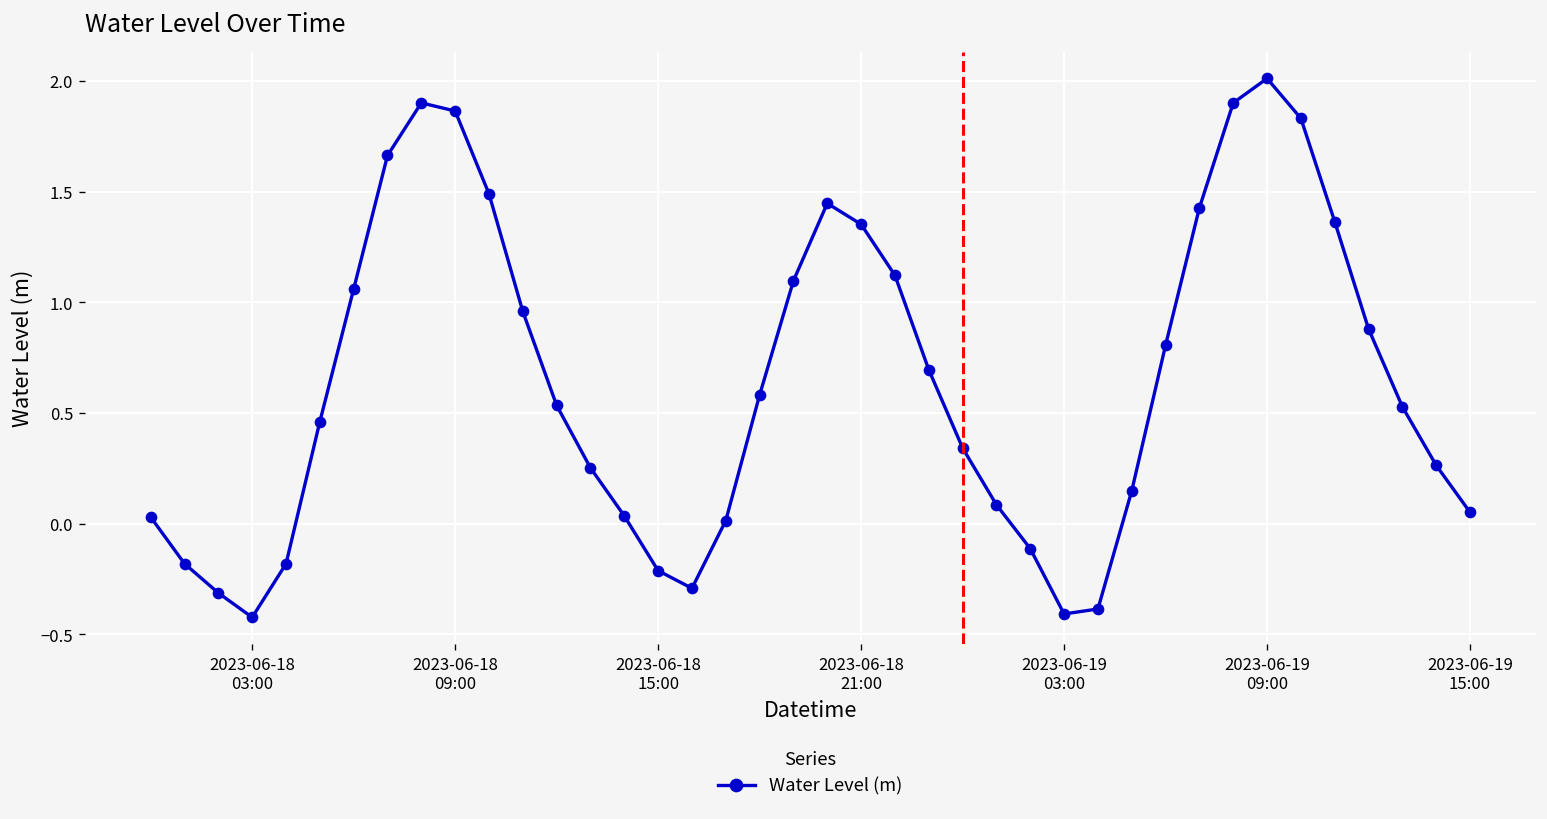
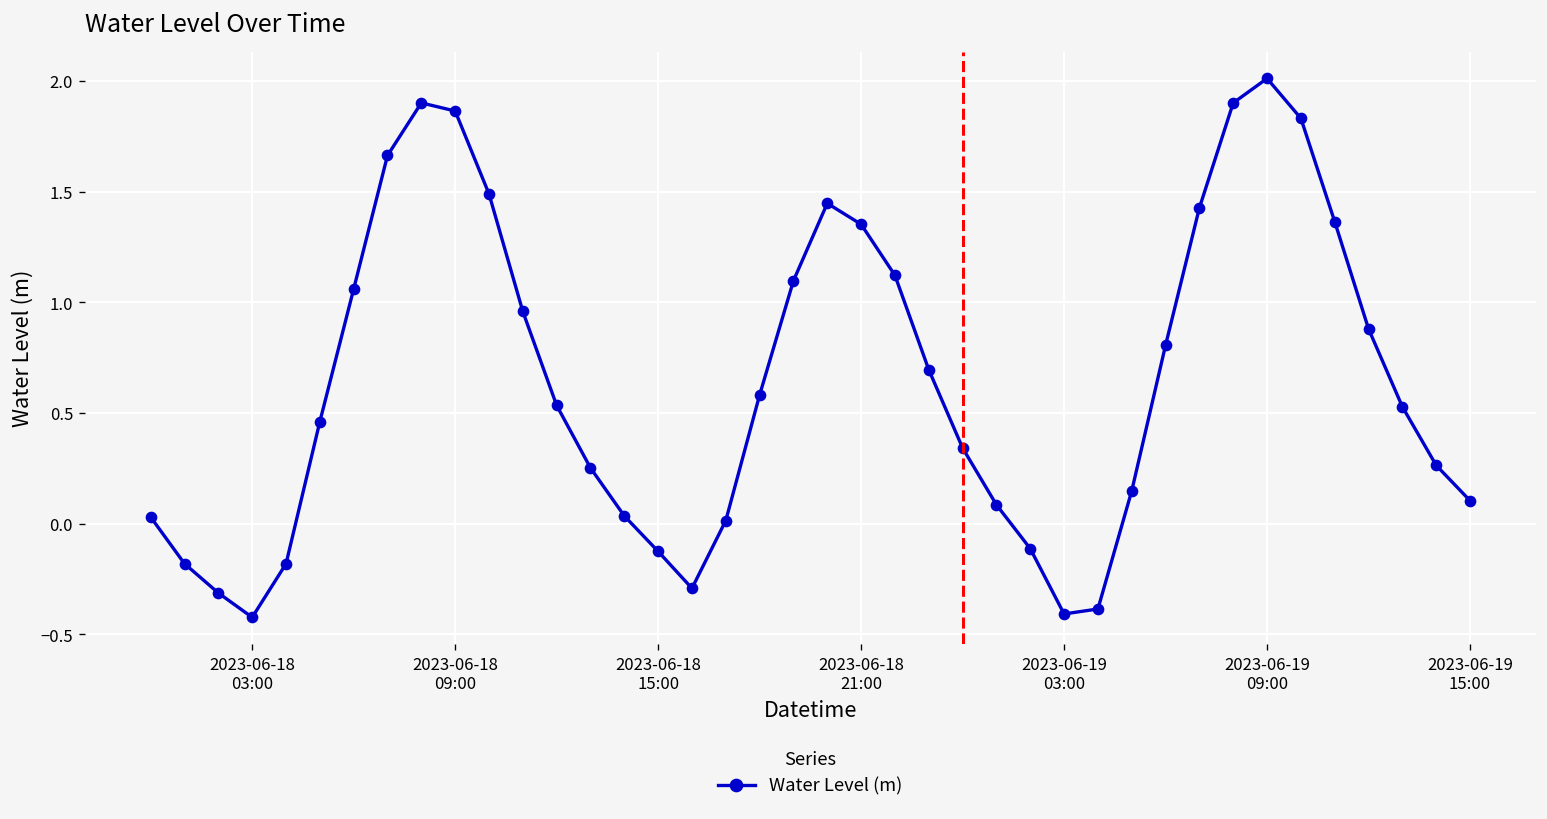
  {
    "2023-06-18 03:00": -0.42,
    "2023-06-18 09:00": 1.86,
-   "2023-06-18 15:00": -0.21,
+   "2023-06-18 15:00": -0.13,
    "2023-06-18 21:00": 1.35,
    "2023-06-19 03:00": -0.41,
    "2023-06-19 09:00": 2.01,
-   "2023-06-19 15:00": 0.05
+   "2023-06-19 15:00": 0.10
  }
